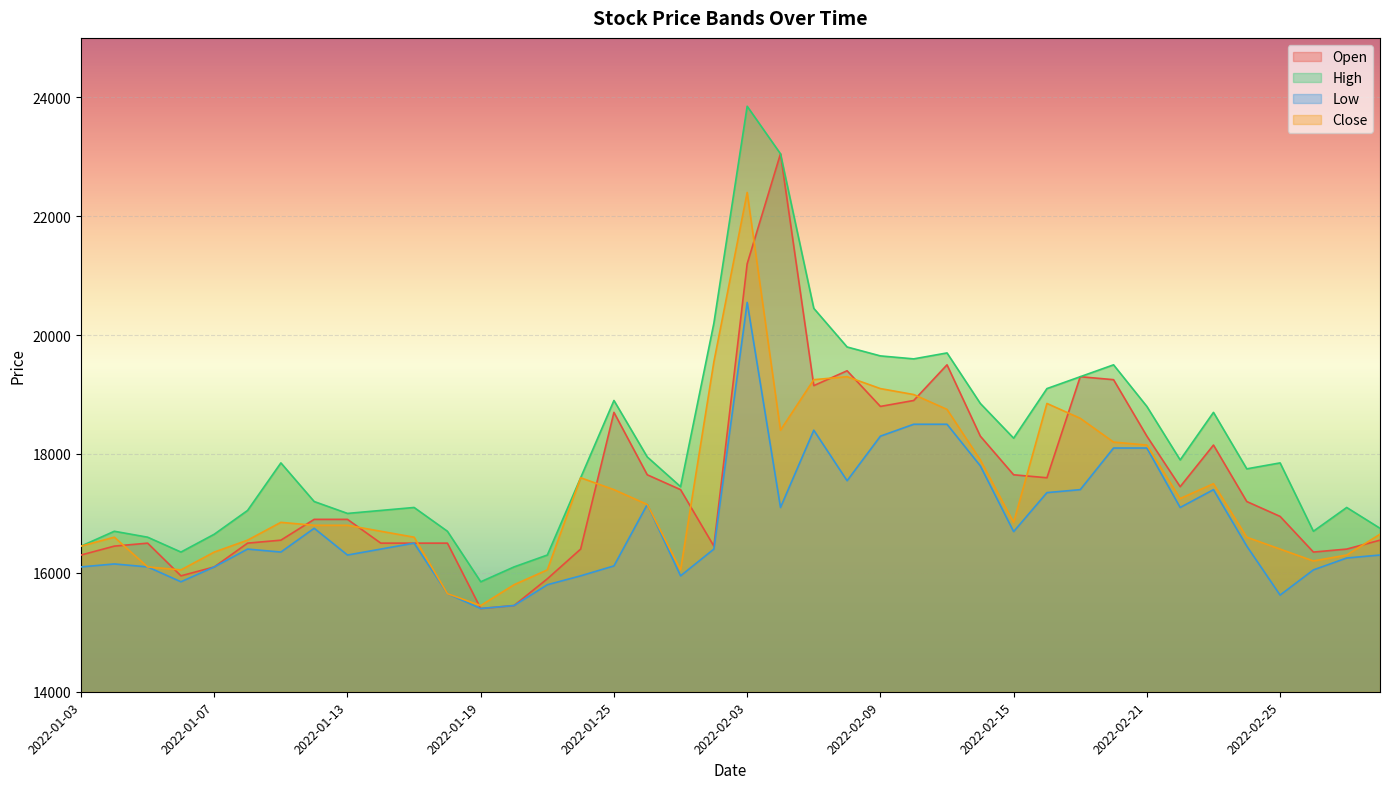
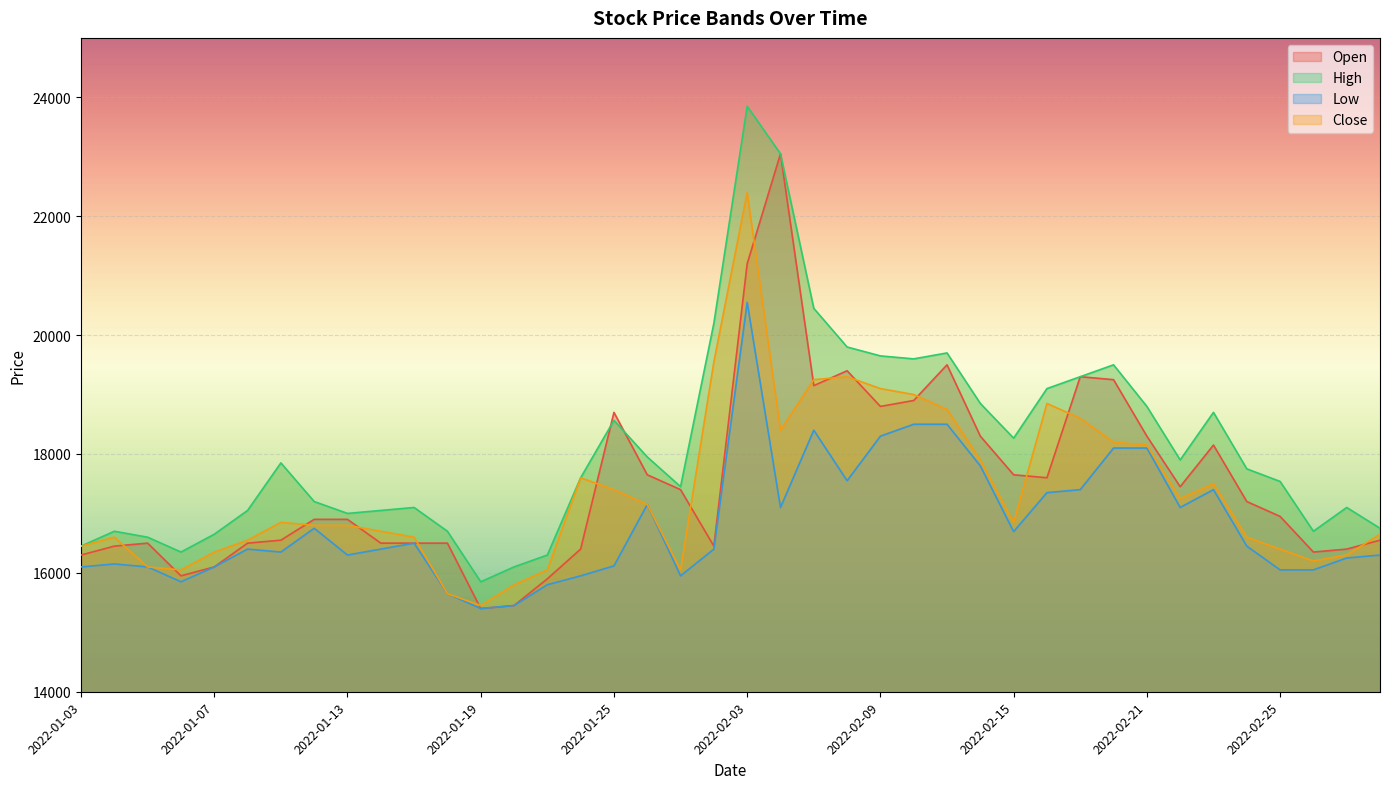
  {
    "High": {
      "2022-01-07": 16700,
      "2022-01-13": 17000,
      "2022-01-19": 15900,
-     "2022-01-25": 18900,
+     "2022-01-25": 18600,
      "2022-02-03": 23900,
      "2022-02-09": 19700,
      "2022-02-15": 18300,
      "2022-02-21": 18800,
-     "2022-02-25": 17900
+     "2022-02-25": 17500
    },
    "Low": {
      "2022-01-03": 16100,
      "2022-01-13": 16300,
      "2022-01-25": 16100,
      "2022-02-03": 20600,
      "2022-02-09": 18300,
      "2022-02-15": 16700,
      "2022-02-21": 18100,
-     "2022-02-25": 15600
+     "2022-02-25": 16100
    }
  }
